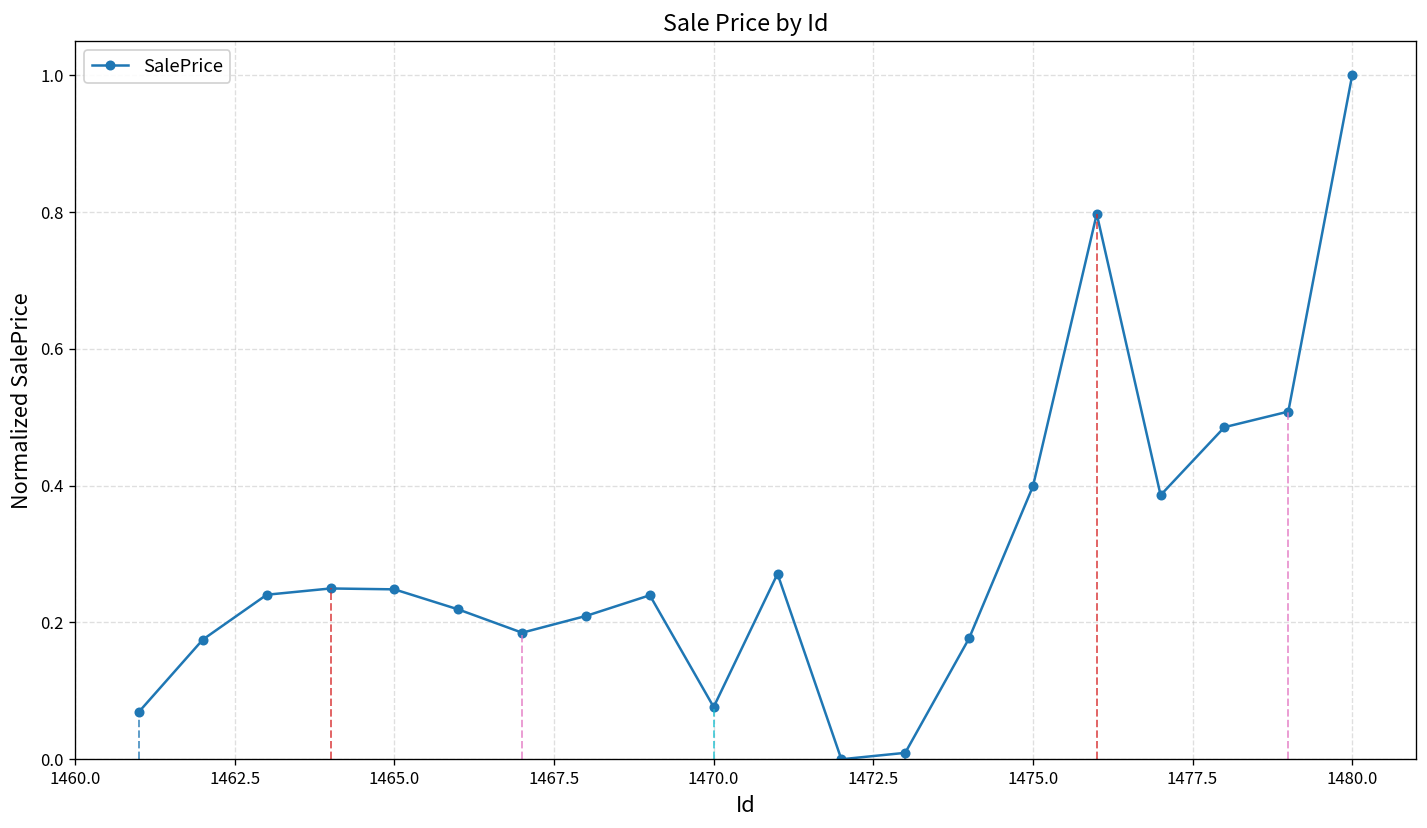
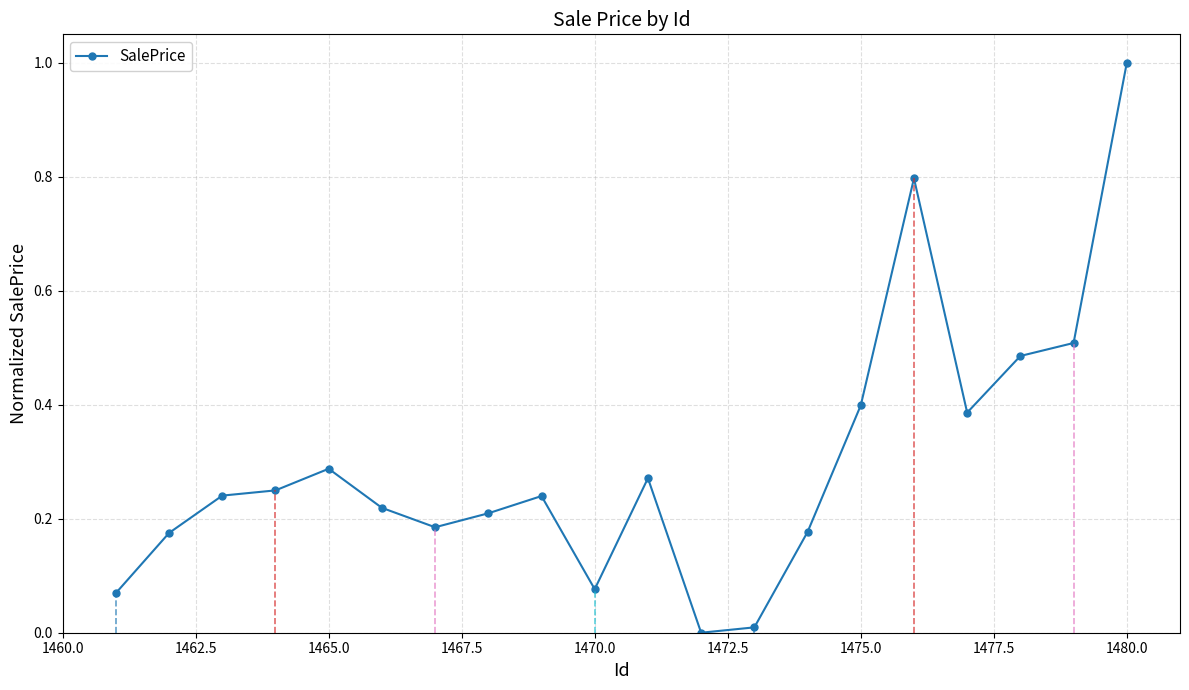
  {
-   "1465.0": 0.25,
+   "1465.0": 0.29,
    "1470.0": 0.08,
    "1475.0": 0.40,
    "1480.0": 1.00
  }
